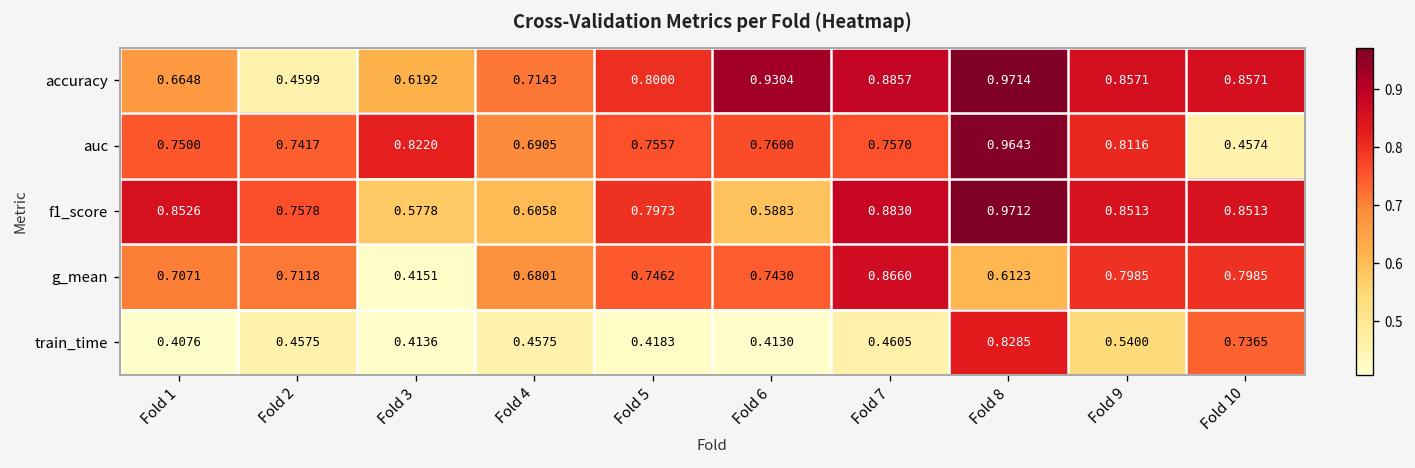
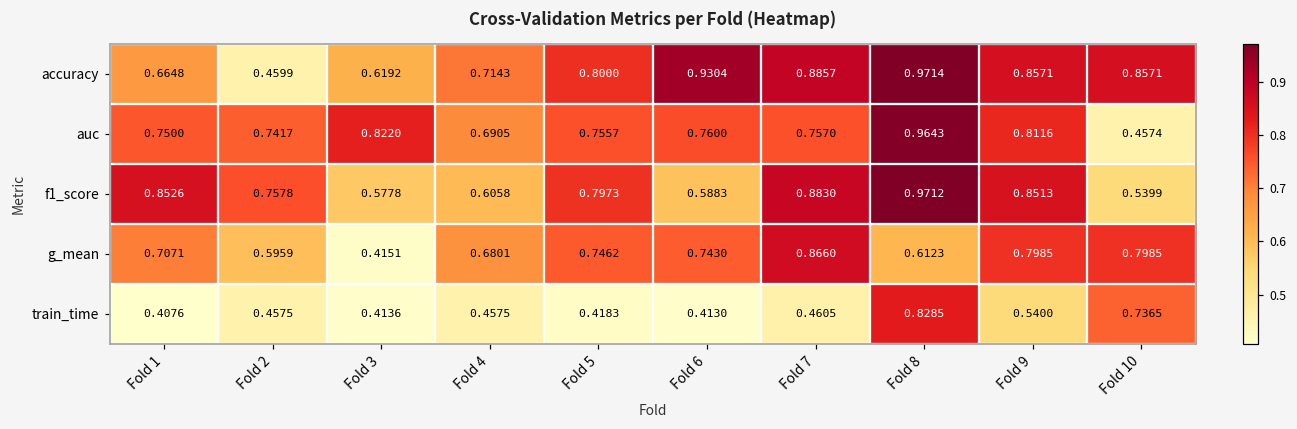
  {
    "accuracy": {
      "Fold 1": 0.6648,
      "Fold 2": 0.4599,
      "Fold 3": 0.6192,
      "Fold 4": 0.7143,
      "Fold 5": 0.8000,
      "Fold 6": 0.9304,
      "Fold 7": 0.8857,
      "Fold 8": 0.9714,
      "Fold 9": 0.8571,
      "Fold 10": 0.8571
    },
    "auc": {
      "Fold 1": 0.7500,
      "Fold 2": 0.7417,
      "Fold 3": 0.8220,
      "Fold 4": 0.6905,
      "Fold 5": 0.7557,
      "Fold 6": 0.7600,
      "Fold 7": 0.7570,
      "Fold 8": 0.9643,
      "Fold 9": 0.8116,
      "Fold 10": 0.4574
    },
    "f1_score": {
      "Fold 1": 0.8526,
      "Fold 2": 0.7578,
      "Fold 3": 0.5778,
      "Fold 4": 0.6058,
      "Fold 5": 0.7973,
      "Fold 6": 0.5883,
      "Fold 7": 0.8830,
      "Fold 8": 0.9712,
      "Fold 9": 0.8513,
-     "Fold 10": 0.8513
+     "Fold 10": 0.5399
    },
    "g_mean": {
      "Fold 1": 0.7071,
-     "Fold 2": 0.7118,
+     "Fold 2": 0.5959,
      "Fold 3": 0.4151,
      "Fold 4": 0.6801,
      "Fold 5": 0.7462,
      "Fold 6": 0.7430,
      "Fold 7": 0.8660,
      "Fold 8": 0.6123,
      "Fold 9": 0.7985,
      "Fold 10": 0.7985
    },
    "train_time": {
      "Fold 1": 0.4076,
      "Fold 2": 0.4575,
      "Fold 3": 0.4136,
      "Fold 4": 0.4575,
      "Fold 5": 0.4183,
      "Fold 6": 0.4130,
      "Fold 7": 0.4605,
      "Fold 8": 0.8285,
      "Fold 9": 0.5400,
      "Fold 10": 0.7365
    }
  }
